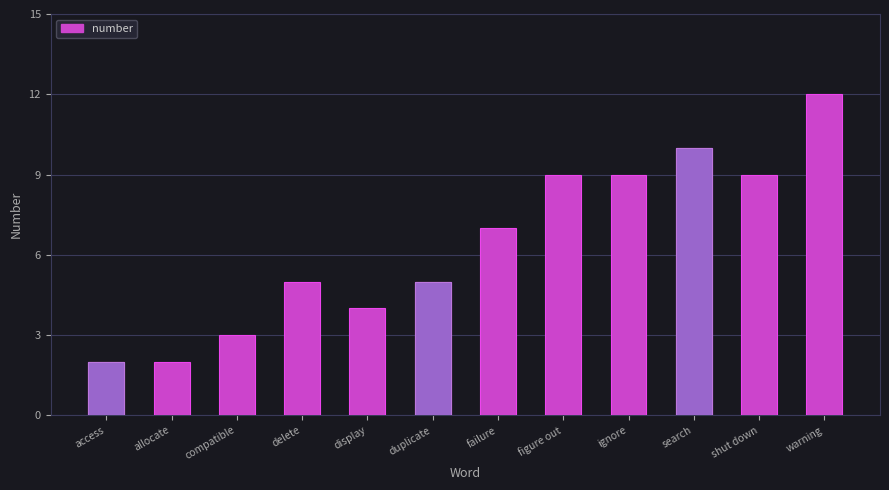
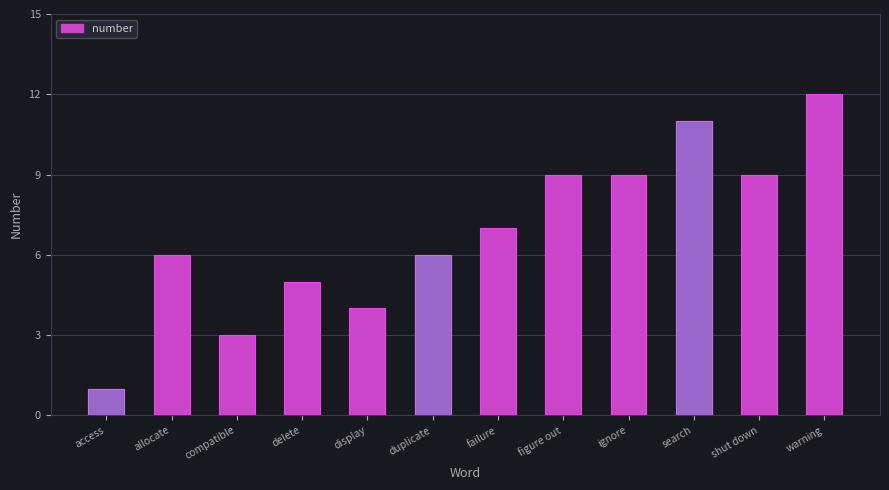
  {
    "number": {
-     "access": 2,
-     "allocate": 2,
+     "access": 1,
+     "allocate": 6,
      "compatible": 3,
      "delete": 5,
      "display": 4,
-     "duplicate": 5,
+     "duplicate": 6,
      "failure": 7,
      "figure out": 9,
      "ignore": 9,
-     "search": 10,
+     "search": 11,
      "shut down": 9,
      "warning": 12
    }
  }
